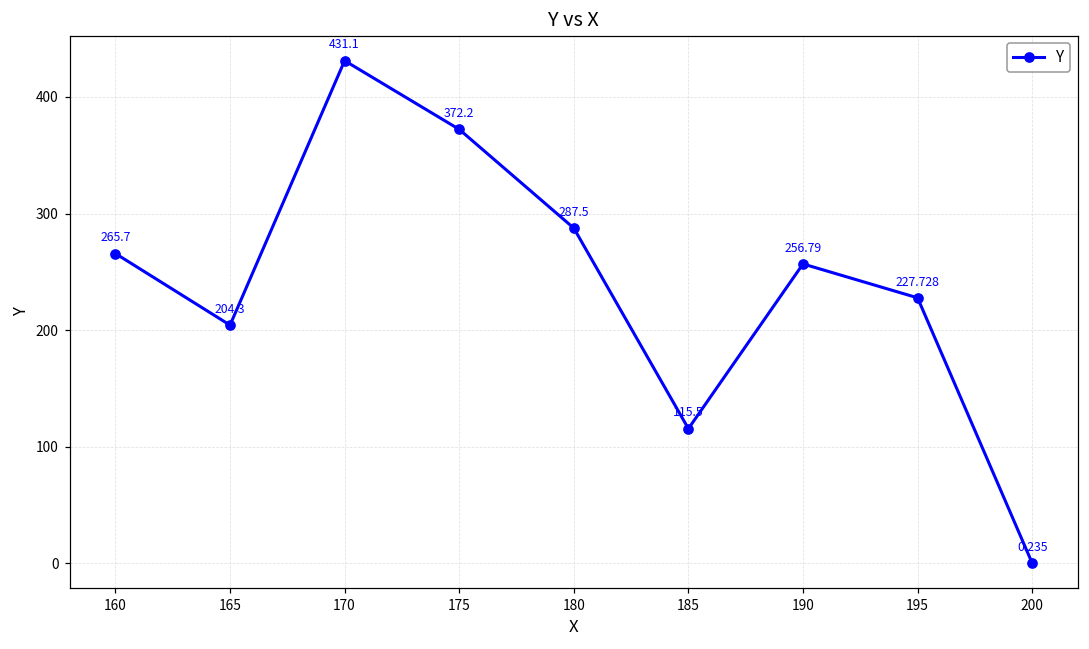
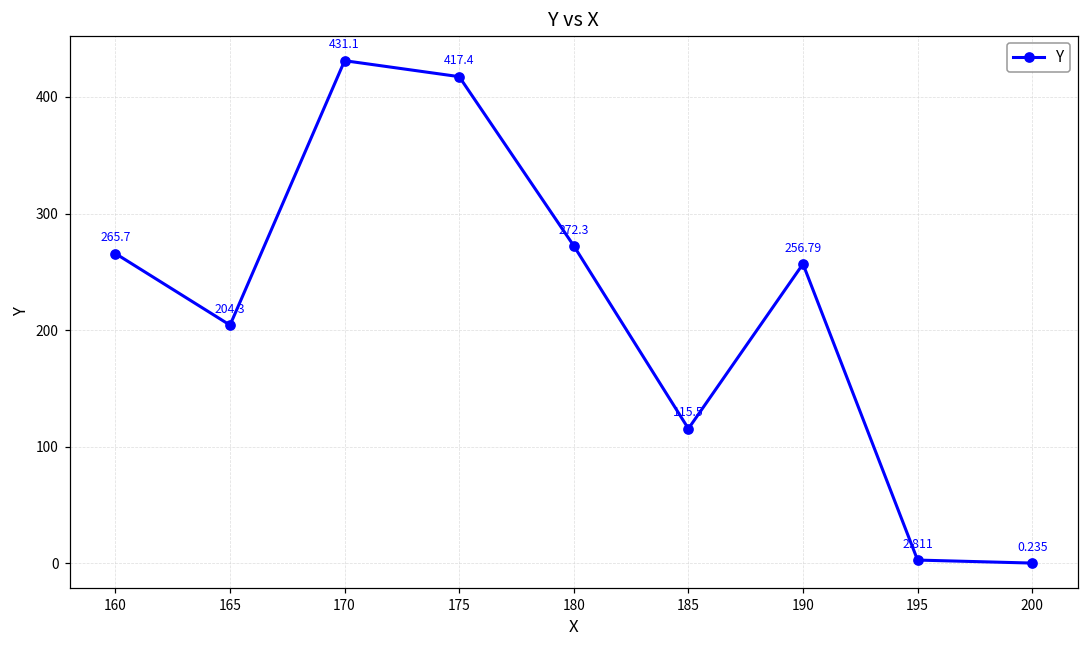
  {
    "160": 265.7,
    "165": 204.3,
    "170": 431.1,
-   "175": 372.2,
-   "180": 287.5,
+   "175": 417.4,
+   "180": 272.3,
    "185": 115.5,
    "190": 256.79,
-   "195": 227.728,
+   "195": 2.811,
    "200": 0.235
  }
